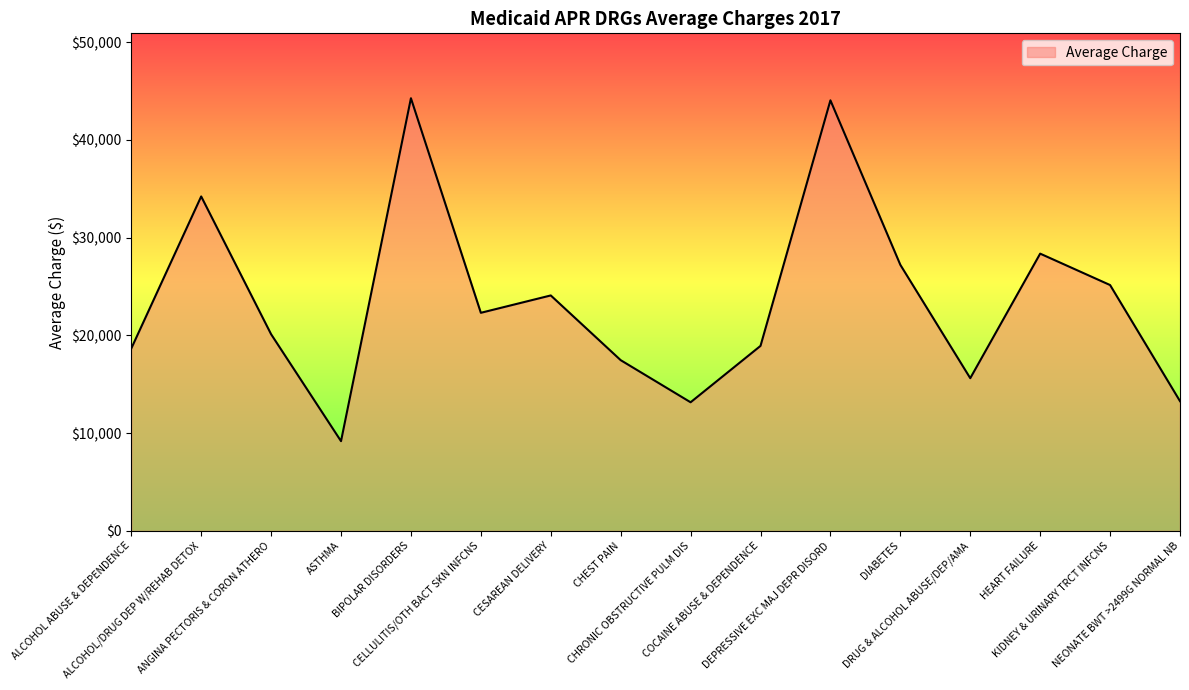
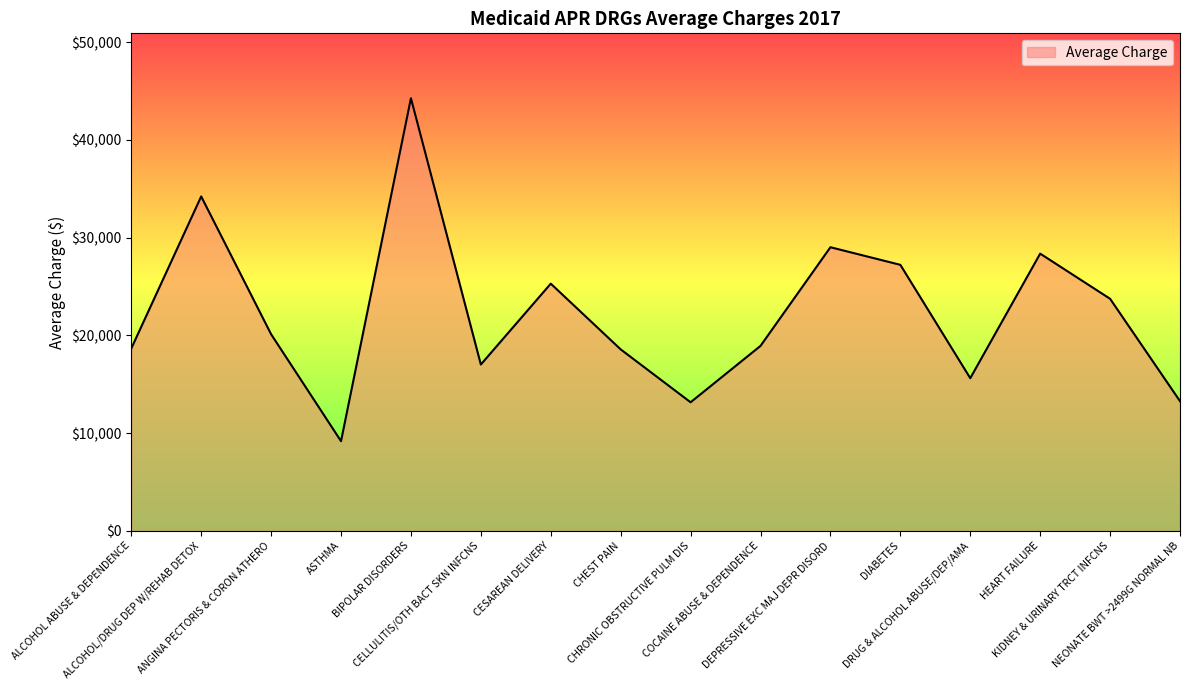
  {
    "ALCOHOL ABUSE & DEPENDENCE": "$19,000",
    "ALCOHOL/DRUG DEP W/REHAB DETOX": "$34,000",
    "ANGINA PECTORIS & CORON ATHERO": "$20,000",
    "ASTHMA": "$9,000",
    "BIPOLAR DISORDERS": "$44,000",
-   "CELLULITIS/OTH BACT SKN INFCNS": "$22,000",
-   "CESAREAN DELIVERY": "$24,000",
-   "CHEST PAIN": "$17,000",
+   "CELLULITIS/OTH BACT SKN INFCNS": "$17,000",
+   "CESAREAN DELIVERY": "$25,000",
+   "CHEST PAIN": "$19,000",
    "CHRONIC OBSTRUCTIVE PULM DIS": "$13,000",
    "COCAINE ABUSE & DEPENDENCE": "$19,000",
-   "DEPRESSIVE EXC MAJ DEPR DISORD": "$44,000",
+   "DEPRESSIVE EXC MAJ DEPR DISORD": "$29,000",
    "DIABETES": "$27,000",
    "DRUG & ALCOHOL ABUSE/DEP/AMA": "$16,000",
    "HEART FAILURE": "$28,000",
-   "KIDNEY & URINARY TRCT INFCNS": "$25,000",
+   "KIDNEY & URINARY TRCT INFCNS": "$24,000",
    "NEONATE BWT >2499G NORMAL NB": "$13,000"
  }
